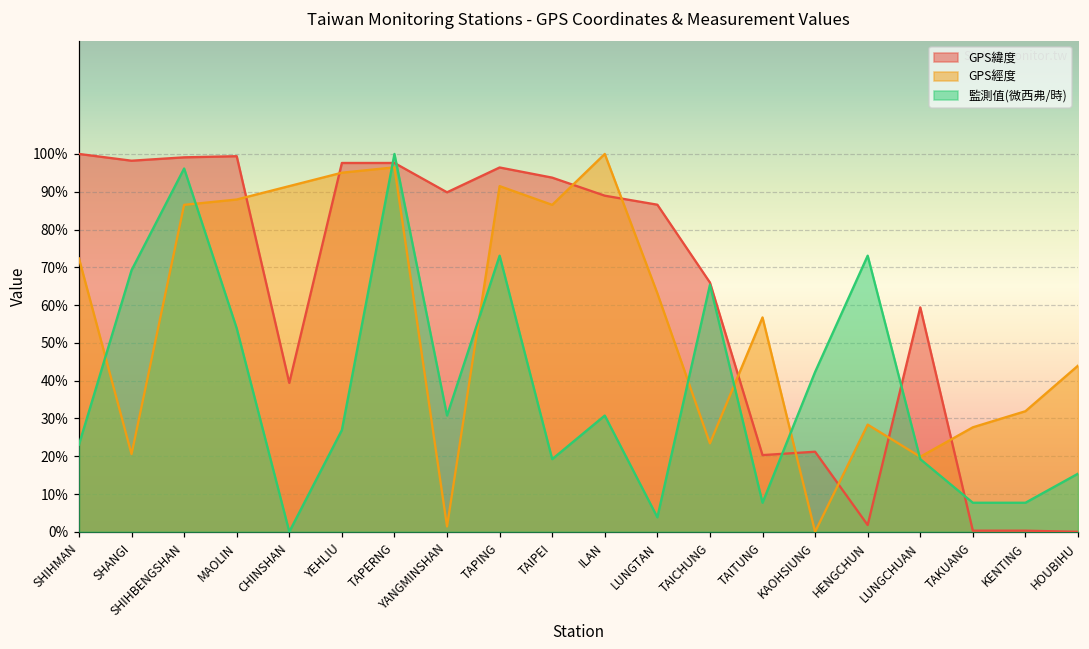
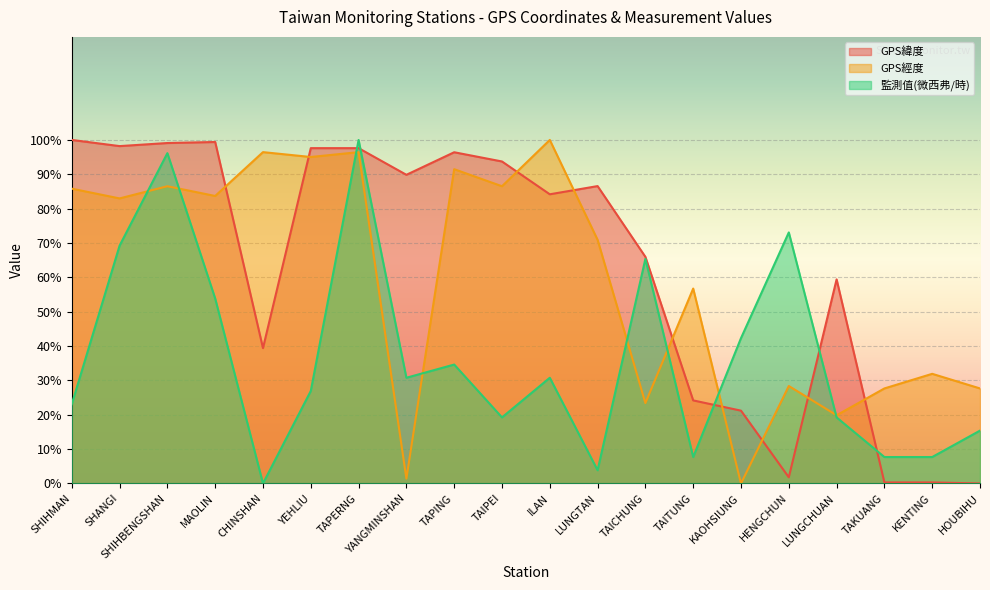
  {
    "GPS緯度": {
      "SHIHMAN": "100%",
      "SHANGI": "98%",
      "SHIHBENGSHAN": "99%",
      "MAOLIN": "99%",
      "CHINSHAN": "39%",
      "YEHLIU": "98%",
      "TAPERNG": "98%",
      "YANGMINSHAN": "90%",
      "TAPING": "96%",
      "TAIPEI": "94%",
-     "ILAN": "89%",
+     "ILAN": "84%",
      "LUNGTAN": "87%",
-     "TAITUNG": "20%",
+     "TAITUNG": "24%",
      "KAOHSIUNG": "21%",
      "HENGCHUN": "2%",
      "LUNGCHUAN": "59%",
      "TAKUANG": "0%",
      "KENTING": "0%",
      "HOUBIHU": "0%"
    },
    "GPS經度": {
-     "SHIHMAN": "72%",
-     "SHANGI": "21%",
+     "SHIHMAN": "86%",
+     "SHANGI": "83%",
      "SHIHBENGSHAN": "87%",
-     "MAOLIN": "88%",
-     "CHINSHAN": "91%",
+     "MAOLIN": "84%",
+     "CHINSHAN": "96%",
      "YEHLIU": "95%",
      "TAPERNG": "96%",
      "YANGMINSHAN": "1%",
      "TAPING": "91%",
      "TAIPEI": "87%",
      "ILAN": "100%",
-     "LUNGTAN": "63%",
+     "LUNGTAN": "71%",
      "TAICHUNG": "23%",
      "TAITUNG": "57%",
      "KAOHSIUNG": "0%",
      "HENGCHUN": "28%",
      "TAKUANG": "28%",
      "KENTING": "32%",
-     "HOUBIHU": "44%"
+     "HOUBIHU": "28%"
    },
    "監測值(微西弗/時)": {
      "SHIHMAN": "23%",
      "SHANGI": "69%",
      "SHIHBENGSHAN": "96%",
      "MAOLIN": "54%",
      "CHINSHAN": "0%",
      "YEHLIU": "27%",
      "TAPERNG": "100%",
      "YANGMINSHAN": "31%",
-     "TAPING": "73%",
+     "TAPING": "35%",
      "TAIPEI": "19%",
      "ILAN": "31%",
      "LUNGTAN": "4%",
      "TAITUNG": "8%",
      "KAOHSIUNG": "42%",
      "HENGCHUN": "73%",
      "TAKUANG": "8%",
      "KENTING": "8%",
      "HOUBIHU": "15%"
    }
  }
